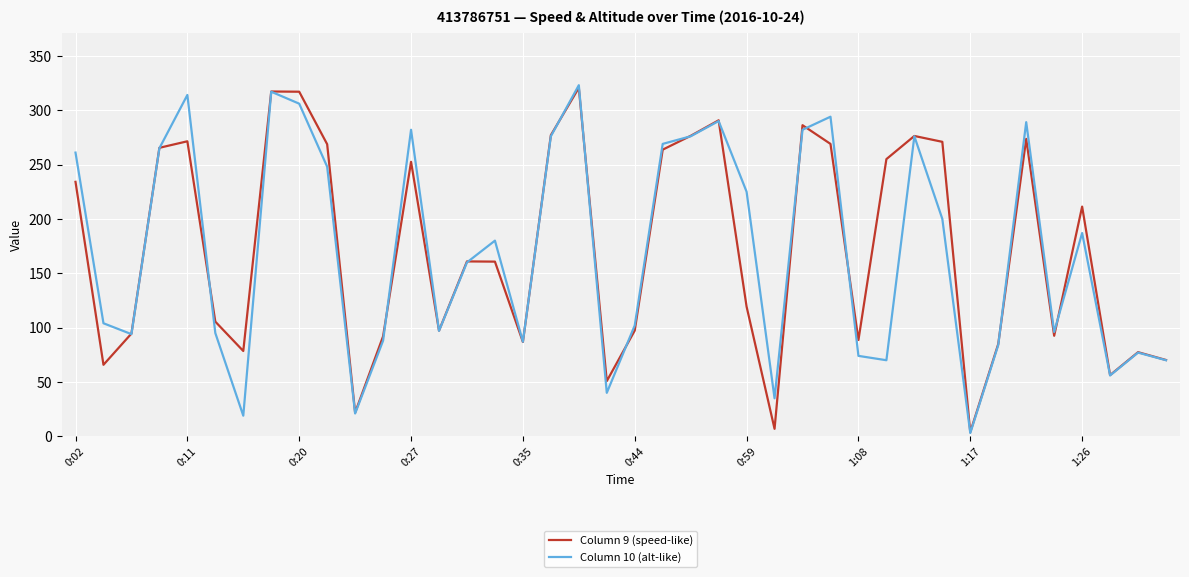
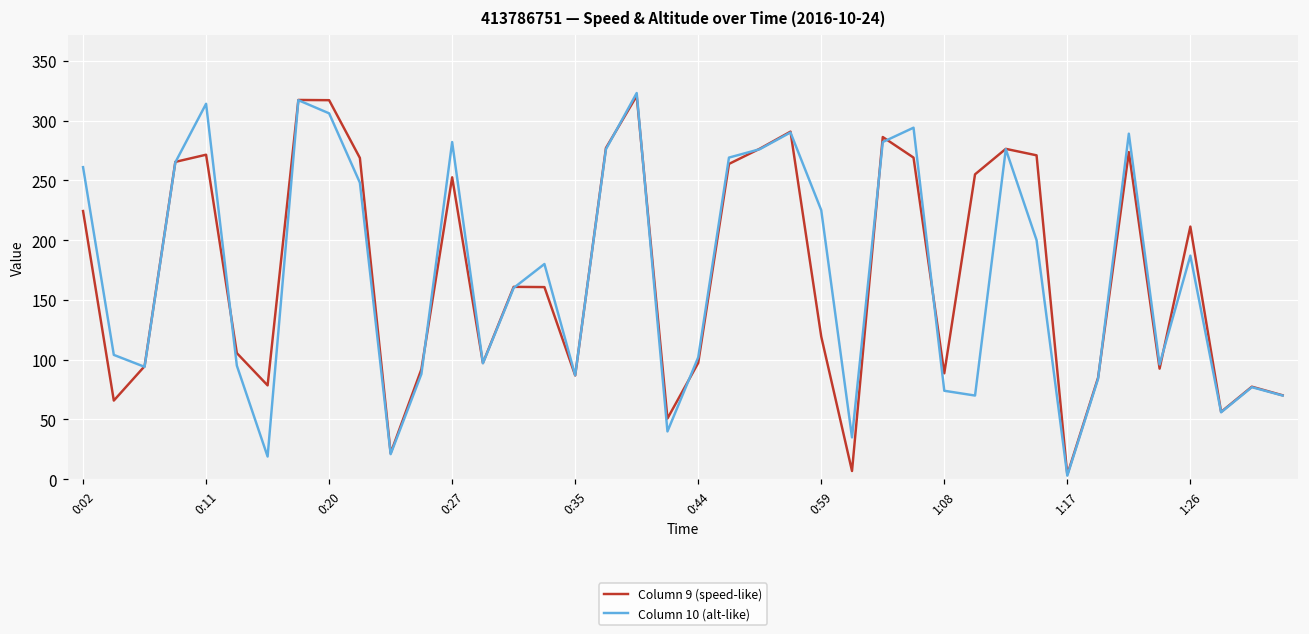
  {
    "Column 9 (speed-like)": {
-     "0:02": 234,
+     "0:02": 224,
      "0:11": 271,
      "0:20": 317,
      "0:27": 253,
      "0:44": 97,
      "0:59": 119,
      "1:08": 89,
      "1:26": 211
    },
    "Column 10 (alt-like)": {
      "0:02": 261,
      "0:11": 314,
      "0:20": 306,
      "0:27": 282,
      "0:44": 102,
      "0:59": 225,
      "1:08": 74,
      "1:26": 187
    }
  }
